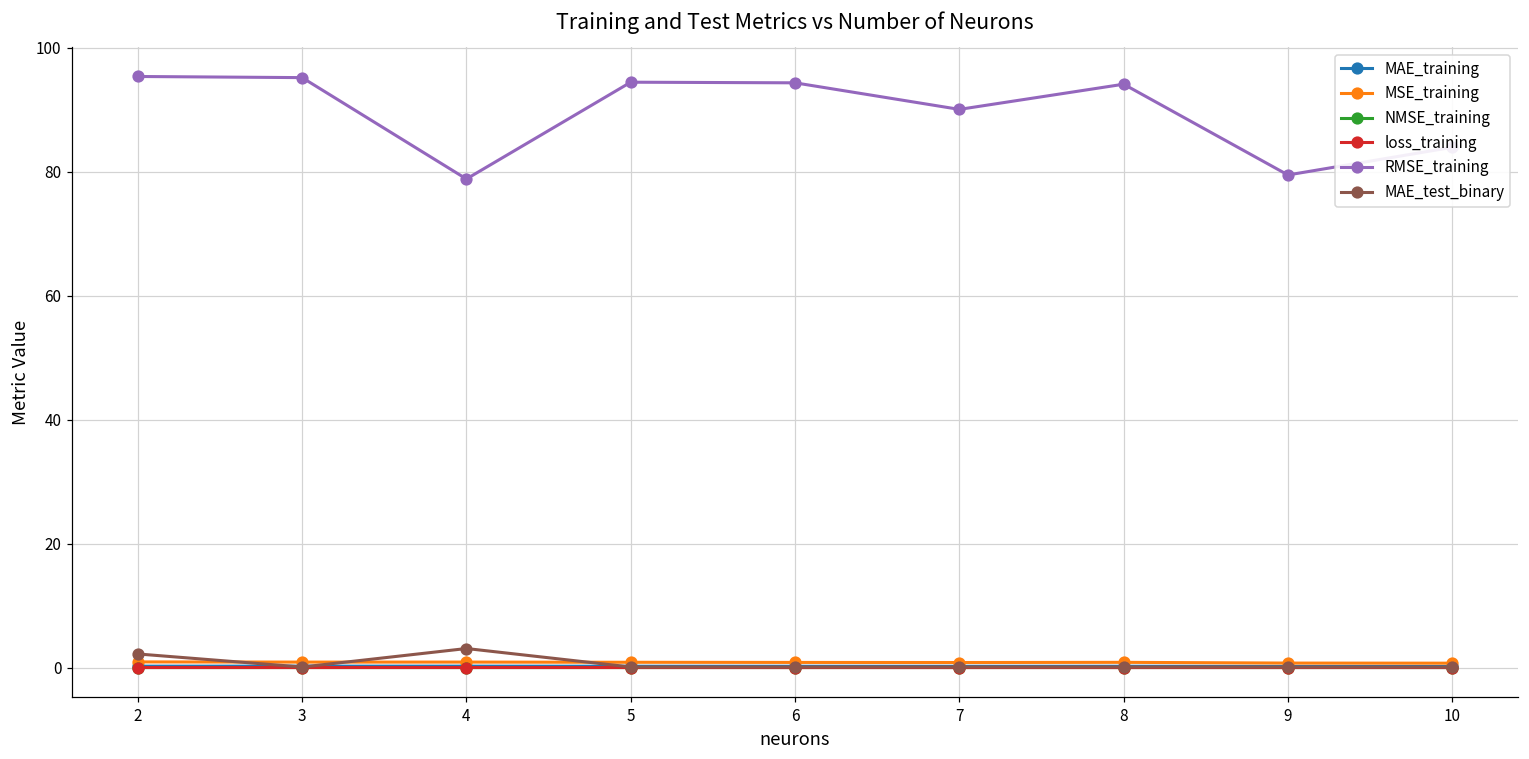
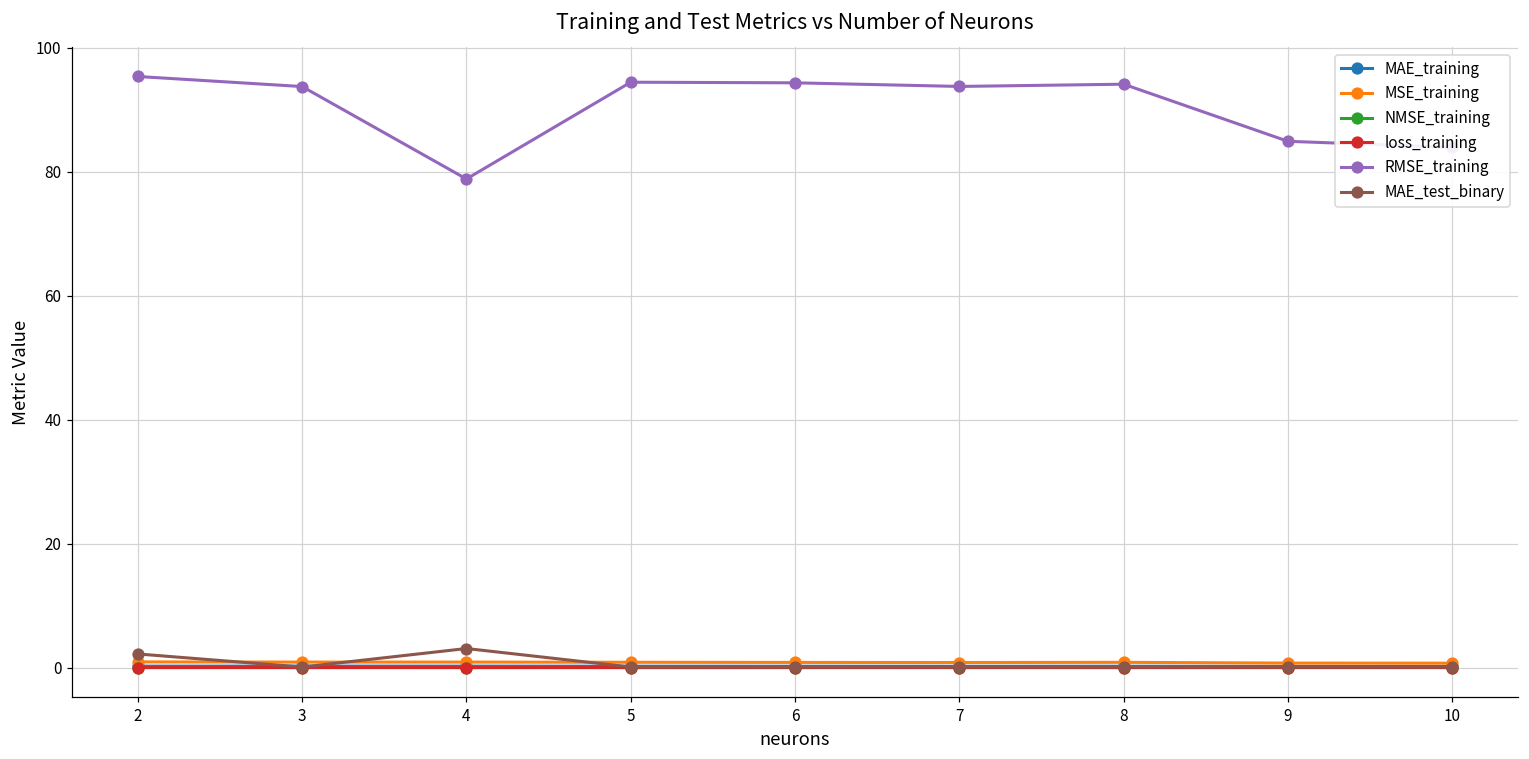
  {
    "MSE_training": {
      "2": 1,
      "3": 1,
      "4": 1,
      "5": 1,
      "6": 1,
      "7": 1,
      "8": 1,
      "9": 1,
      "10": 1
    },
    "RMSE_training": {
      "2": 95,
-     "3": 95,
+     "3": 94,
      "4": 79,
      "5": 94,
      "6": 94,
-     "7": 90,
+     "7": 94,
      "8": 94,
-     "9": 79
+     "9": 85
    },
    "MAE_test_binary": {
      "2": 2,
      "4": 3
    }
  }
